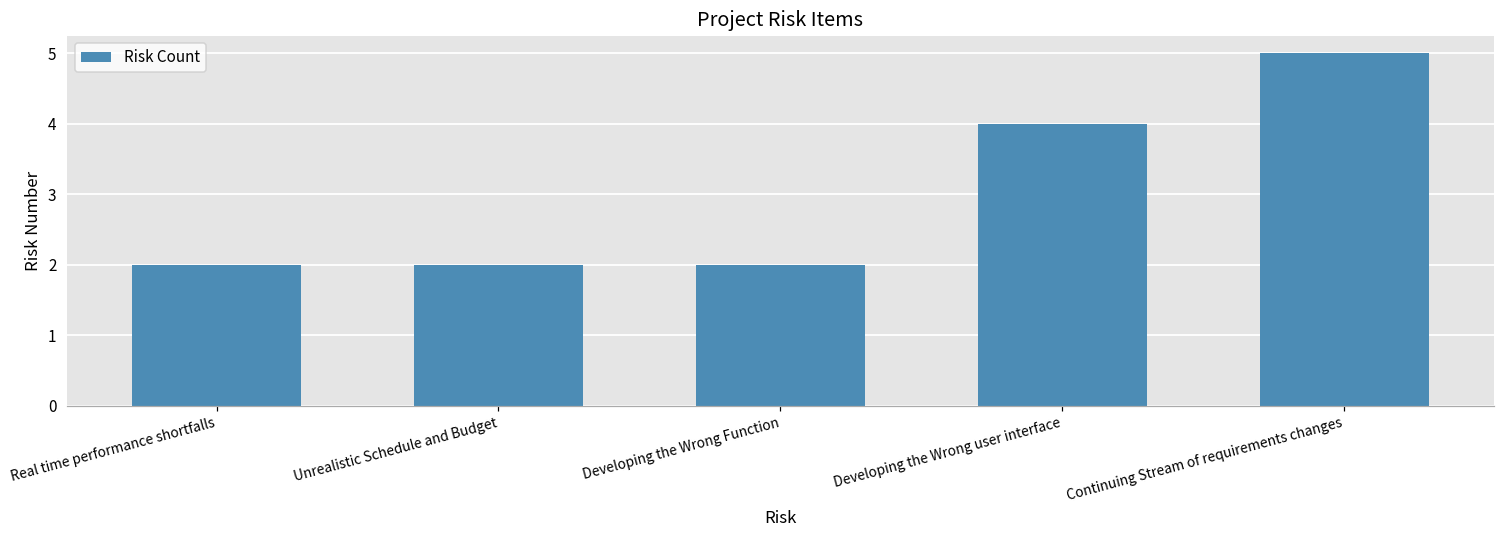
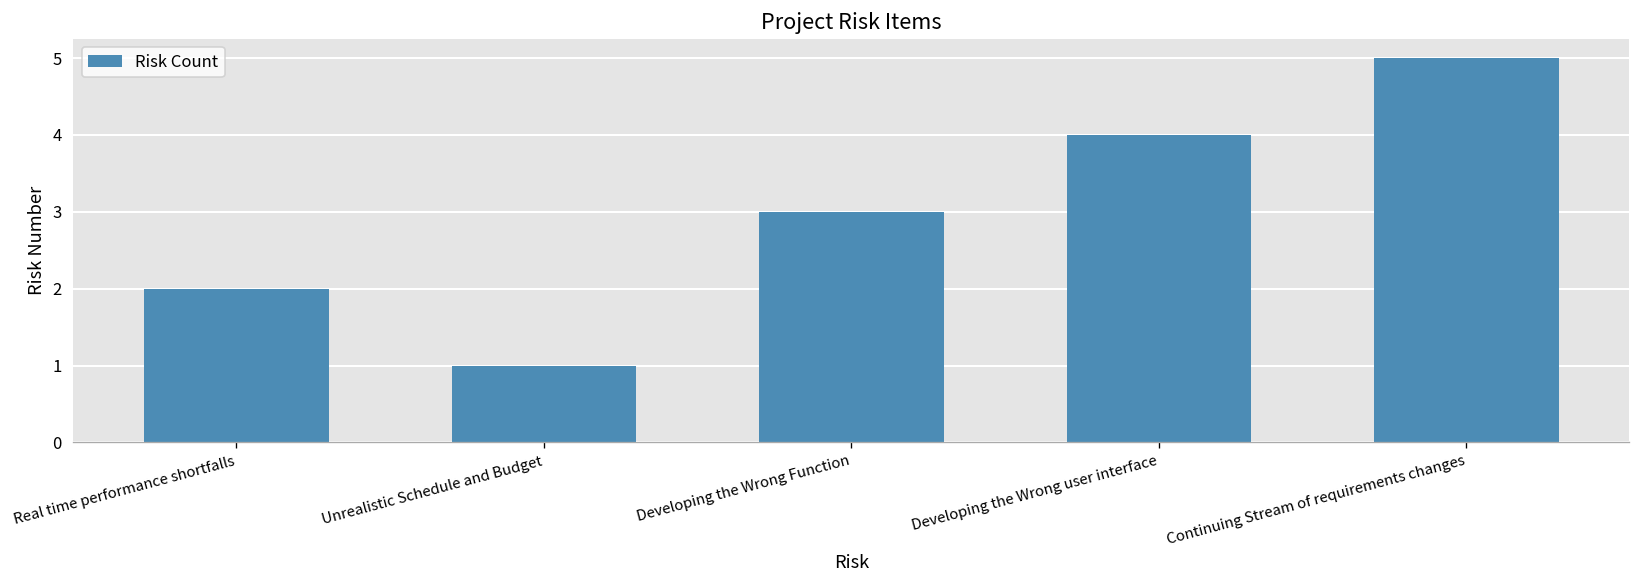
  {
    "Real time performance shortfalls": 2,
-   "Unrealistic Schedule and Budget": 2,
-   "Developing the Wrong Function": 2,
+   "Unrealistic Schedule and Budget": 1,
+   "Developing the Wrong Function": 3,
    "Developing the Wrong user interface": 4,
    "Continuing Stream of requirements changes": 5
  }
